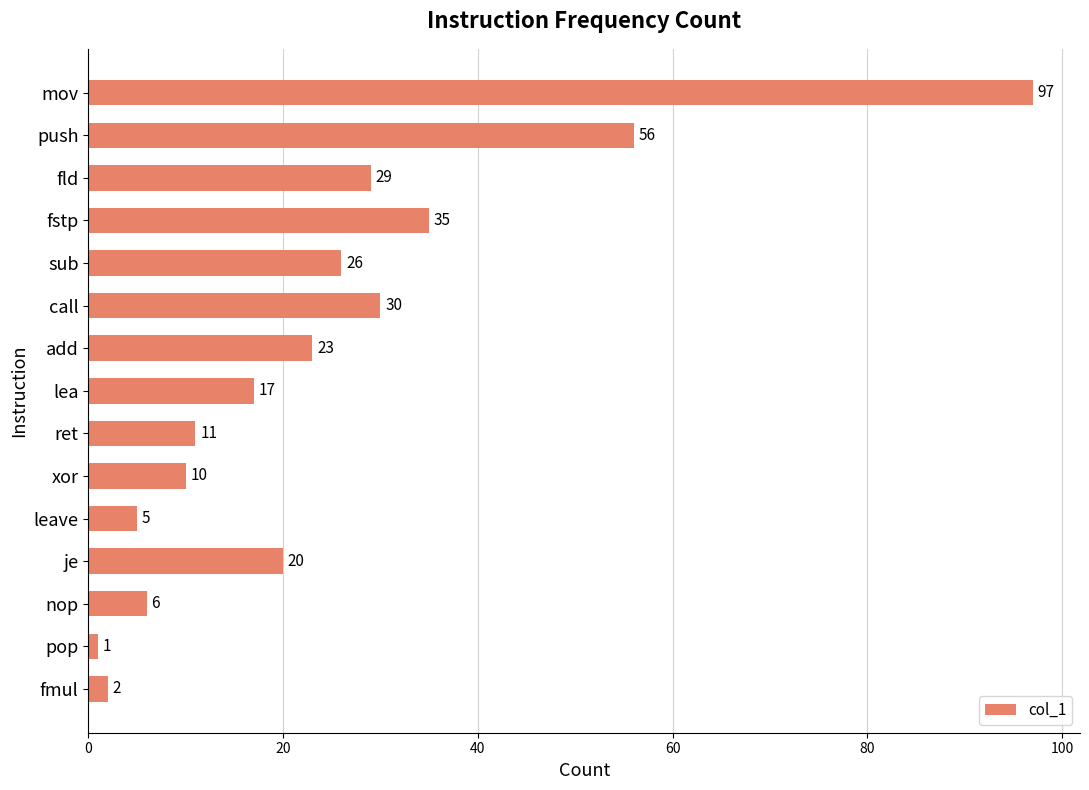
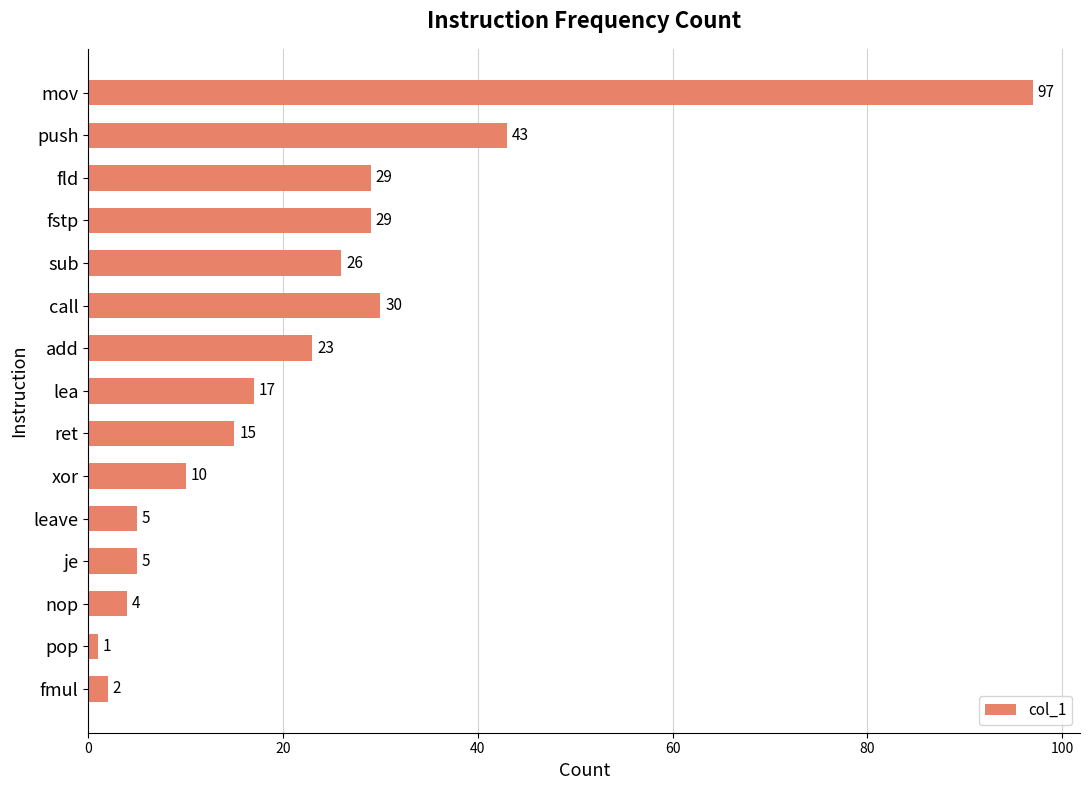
  {
    "mov": 97,
-   "push": 56,
+   "push": 43,
    "fld": 29,
-   "fstp": 35,
+   "fstp": 29,
    "sub": 26,
    "call": 30,
    "add": 23,
    "lea": 17,
-   "ret": 11,
+   "ret": 15,
    "xor": 10,
    "leave": 5,
-   "je": 20,
-   "nop": 6,
+   "je": 5,
+   "nop": 4,
    "pop": 1,
    "fmul": 2
  }
